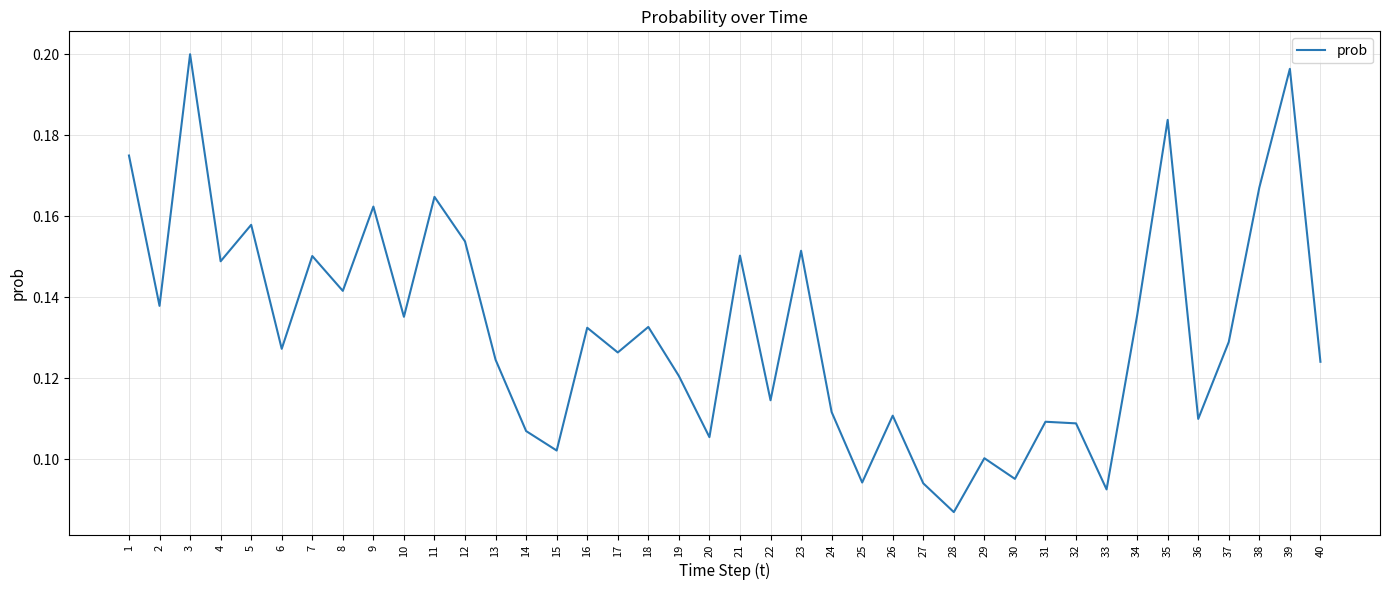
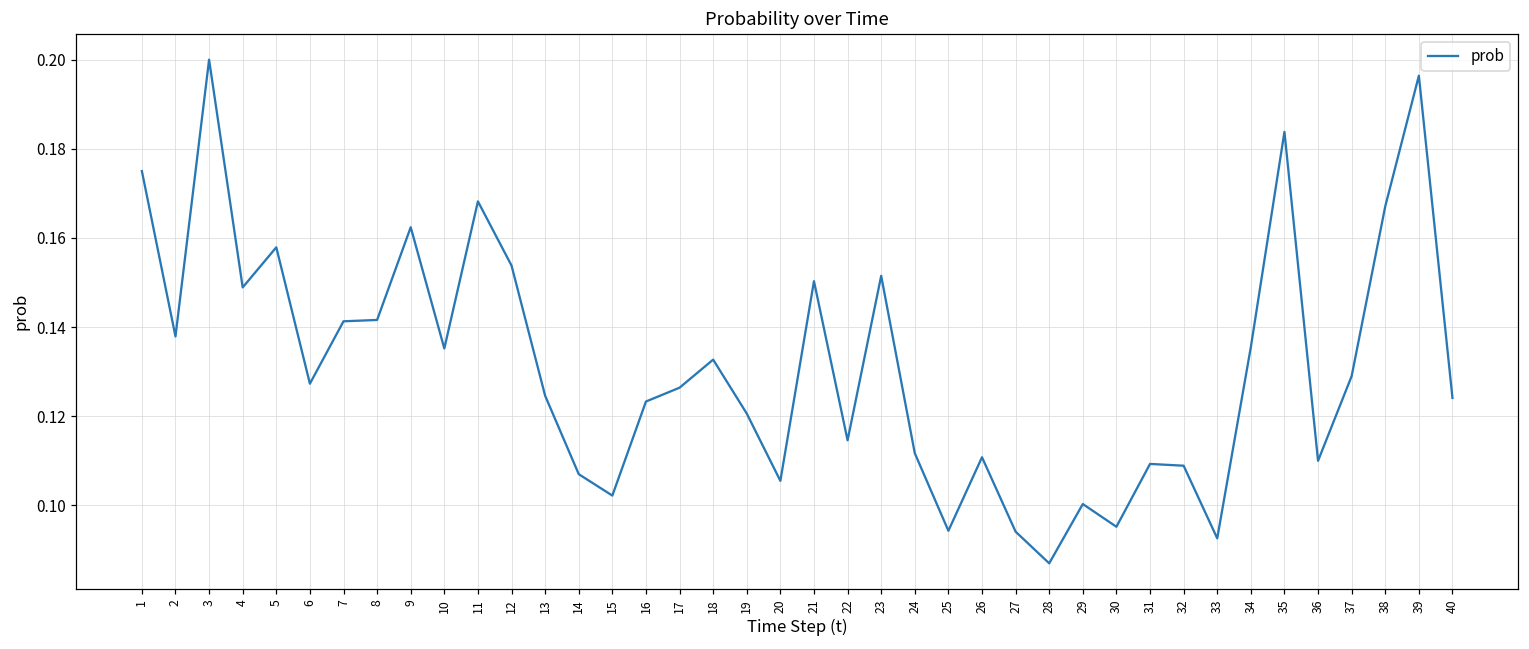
  {
    "1": 0.175,
    "2": 0.138,
    "3": 0.200,
    "4": 0.149,
    "5": 0.158,
    "6": 0.127,
-   "7": 0.150,
+   "7": 0.141,
    "8": 0.142,
    "9": 0.162,
    "10": 0.135,
-   "11": 0.165,
+   "11": 0.168,
    "12": 0.154,
    "13": 0.125,
    "14": 0.107,
    "15": 0.102,
-   "16": 0.133,
+   "16": 0.123,
    "17": 0.126,
    "18": 0.133,
    "19": 0.121,
    "20": 0.106,
    "21": 0.150,
    "22": 0.115,
    "23": 0.152,
    "24": 0.112,
    "25": 0.094,
    "26": 0.111,
    "27": 0.094,
    "28": 0.087,
    "29": 0.100,
    "30": 0.095,
    "31": 0.109,
    "32": 0.109,
    "33": 0.093,
    "34": 0.136,
    "35": 0.184,
    "36": 0.110,
    "37": 0.129,
    "38": 0.167,
    "39": 0.196,
    "40": 0.124
  }
